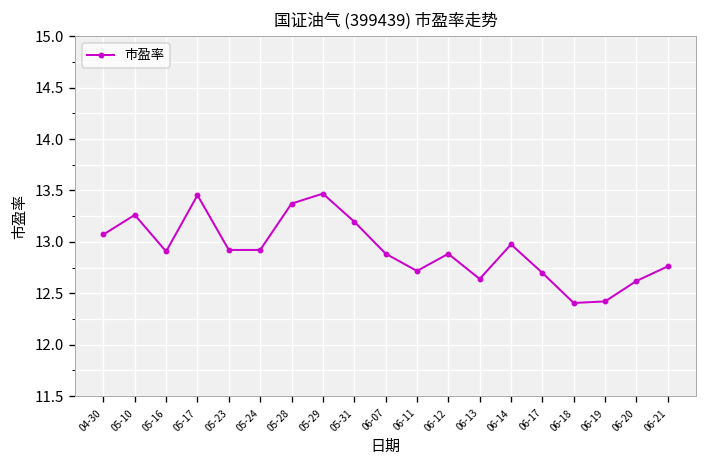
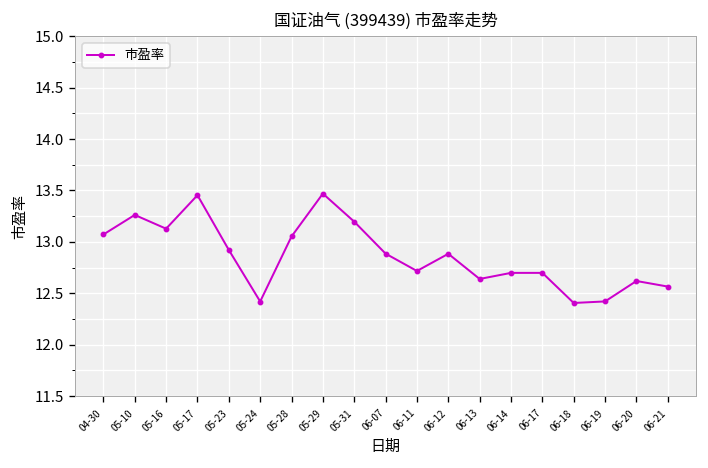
  {
    "04-30": 13.1,
    "05-10": 13.3,
-   "05-16": 12.9,
+   "05-16": 13.1,
    "05-17": 13.5,
    "05-23": 12.9,
-   "05-24": 12.9,
-   "05-28": 13.4,
+   "05-24": 12.4,
+   "05-28": 13.1,
    "05-29": 13.5,
    "05-31": 13.2,
    "06-07": 12.9,
    "06-11": 12.7,
    "06-12": 12.9,
    "06-13": 12.6,
-   "06-14": 13.0,
+   "06-14": 12.7,
    "06-17": 12.7,
    "06-18": 12.4,
    "06-19": 12.4,
    "06-20": 12.6,
-   "06-21": 12.8
+   "06-21": 12.6
  }
